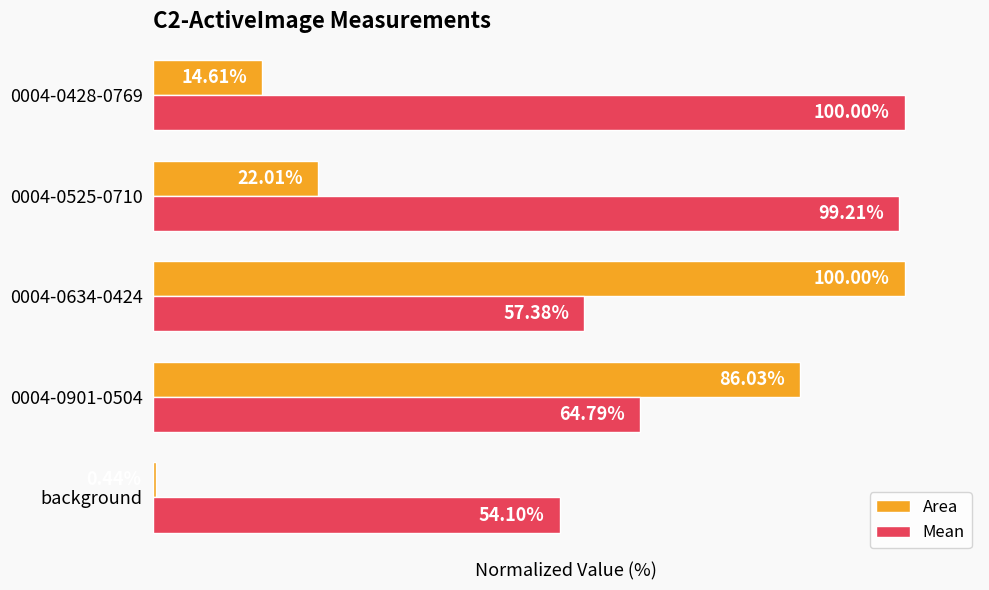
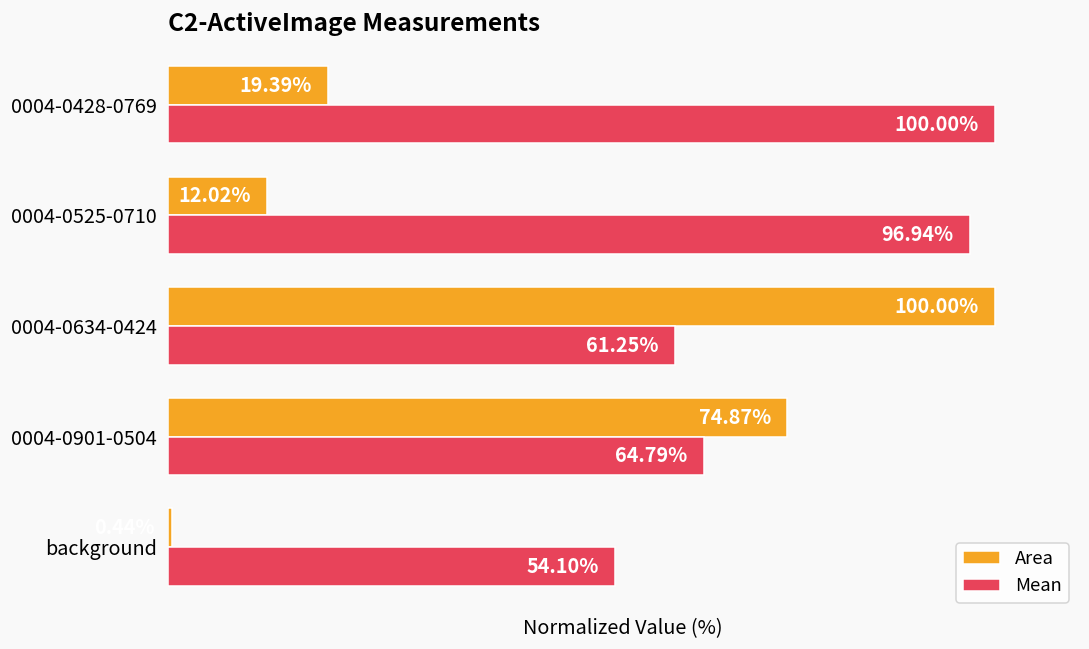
  {
    "Area": {
-     "0004-0428-0769": "14.61%",
-     "0004-0525-0710": "22.01%",
+     "0004-0428-0769": "19.39%",
+     "0004-0525-0710": "12.02%",
      "0004-0634-0424": "100.00%",
-     "0004-0901-0504": "86.03%"
+     "0004-0901-0504": "74.87%"
    },
    "Mean": {
      "0004-0428-0769": "100.00%",
-     "0004-0525-0710": "99.21%",
-     "0004-0634-0424": "57.38%",
+     "0004-0525-0710": "96.94%",
+     "0004-0634-0424": "61.25%",
      "0004-0901-0504": "64.79%",
      "background": "54.10%"
    }
  }
